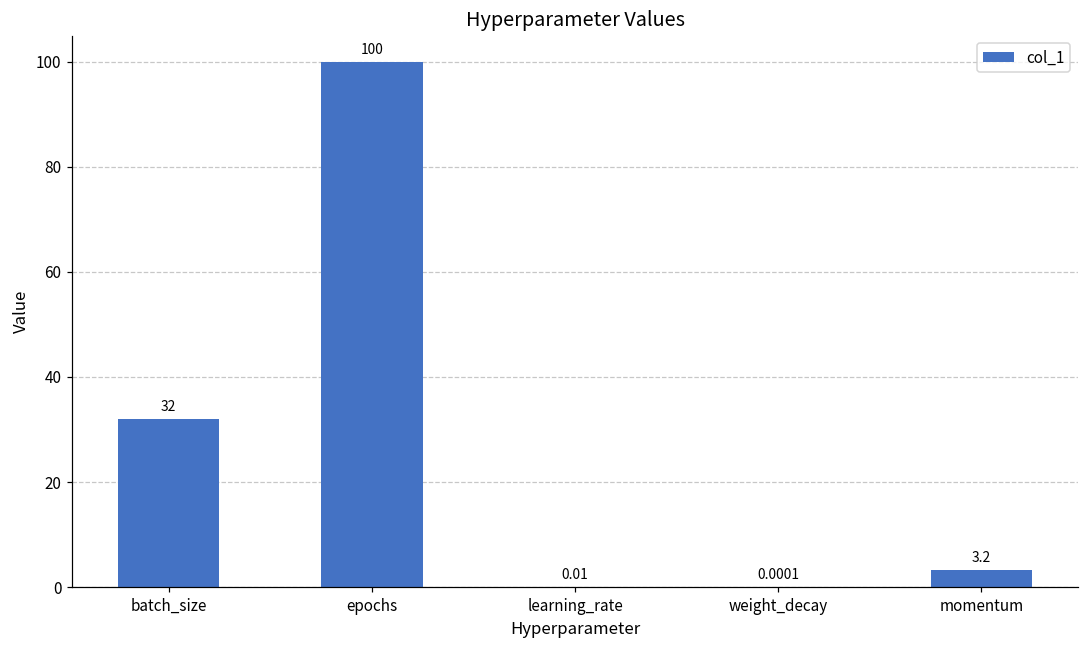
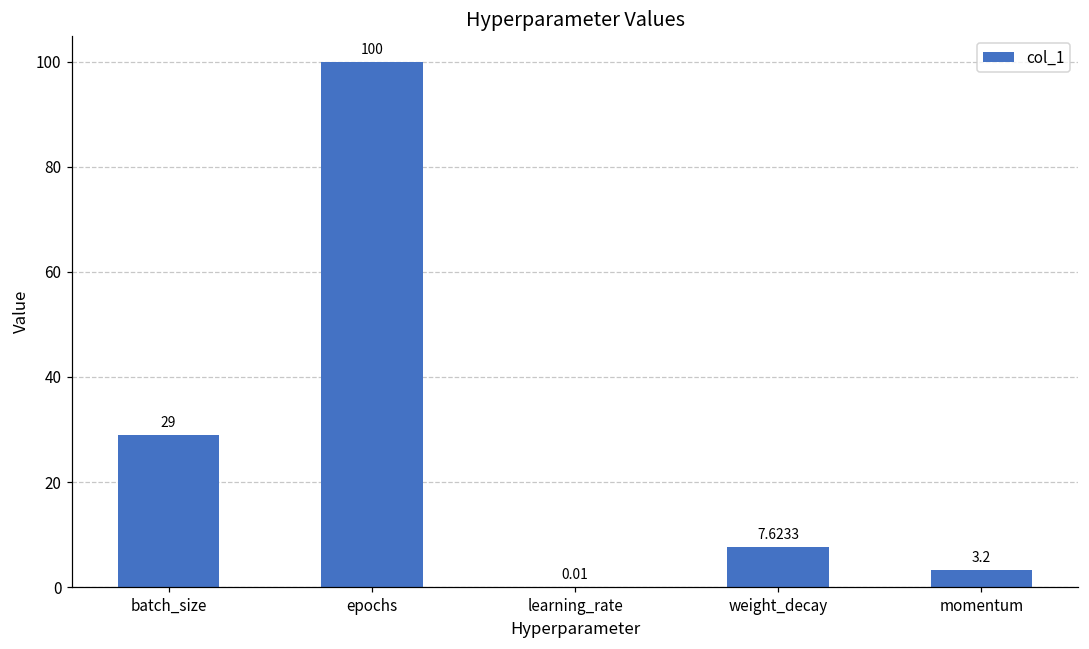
  {
-   "batch_size": 32,
+   "batch_size": 29,
    "epochs": 100,
    "learning_rate": 0.01,
-   "weight_decay": 0.0001,
+   "weight_decay": 7.6233,
    "momentum": 3.2
  }
